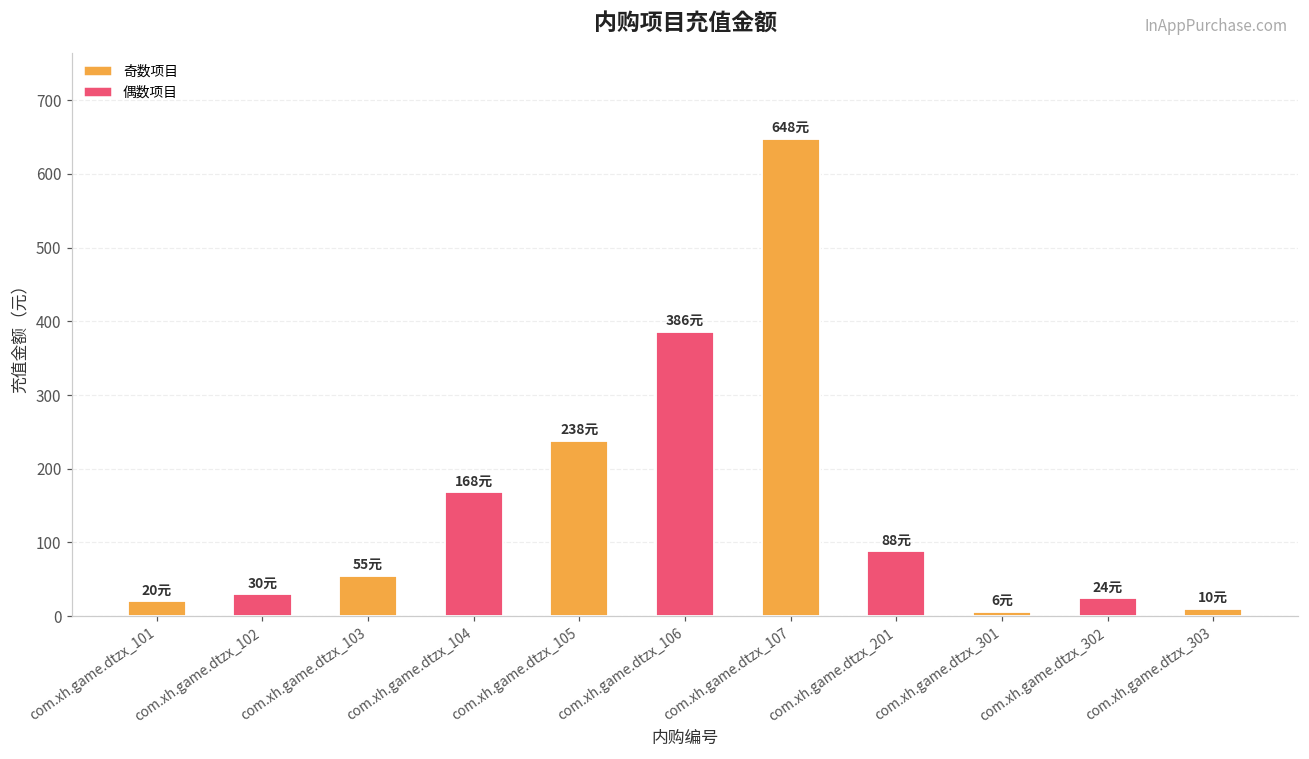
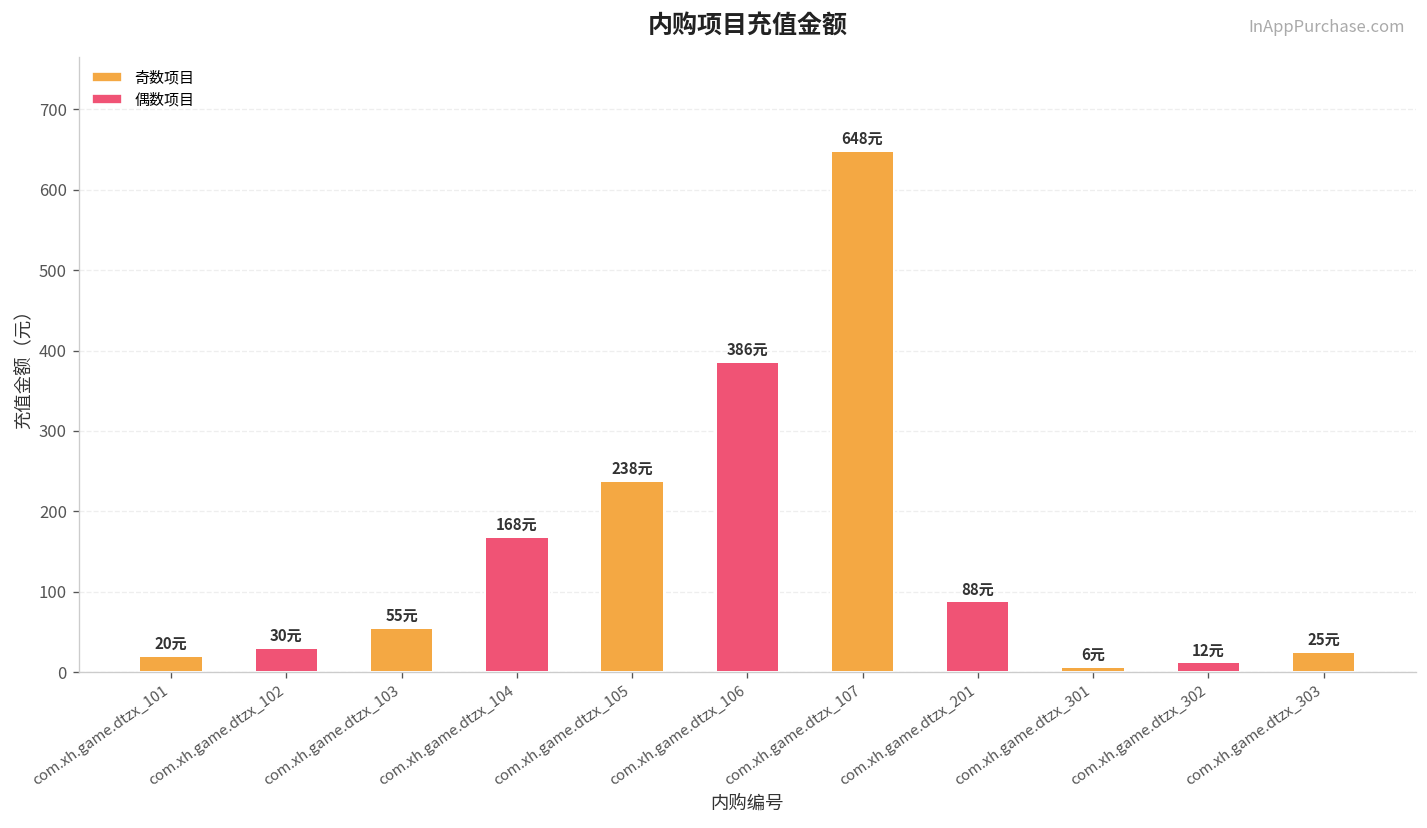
  {
    "com.xh.game.dtzx_101": "20元",
    "com.xh.game.dtzx_102": "30元",
    "com.xh.game.dtzx_103": "55元",
    "com.xh.game.dtzx_104": "168元",
    "com.xh.game.dtzx_105": "238元",
    "com.xh.game.dtzx_106": "386元",
    "com.xh.game.dtzx_107": "648元",
    "com.xh.game.dtzx_201": "88元",
    "com.xh.game.dtzx_301": "6元",
-   "com.xh.game.dtzx_302": "24元",
-   "com.xh.game.dtzx_303": "10元"
+   "com.xh.game.dtzx_302": "12元",
+   "com.xh.game.dtzx_303": "25元"
  }
